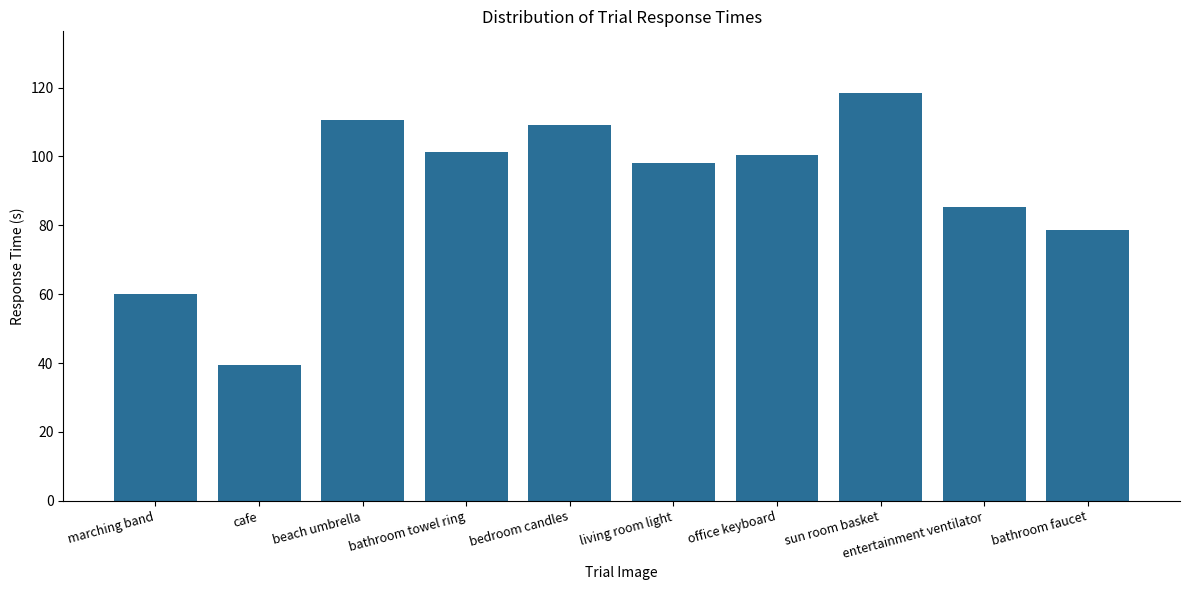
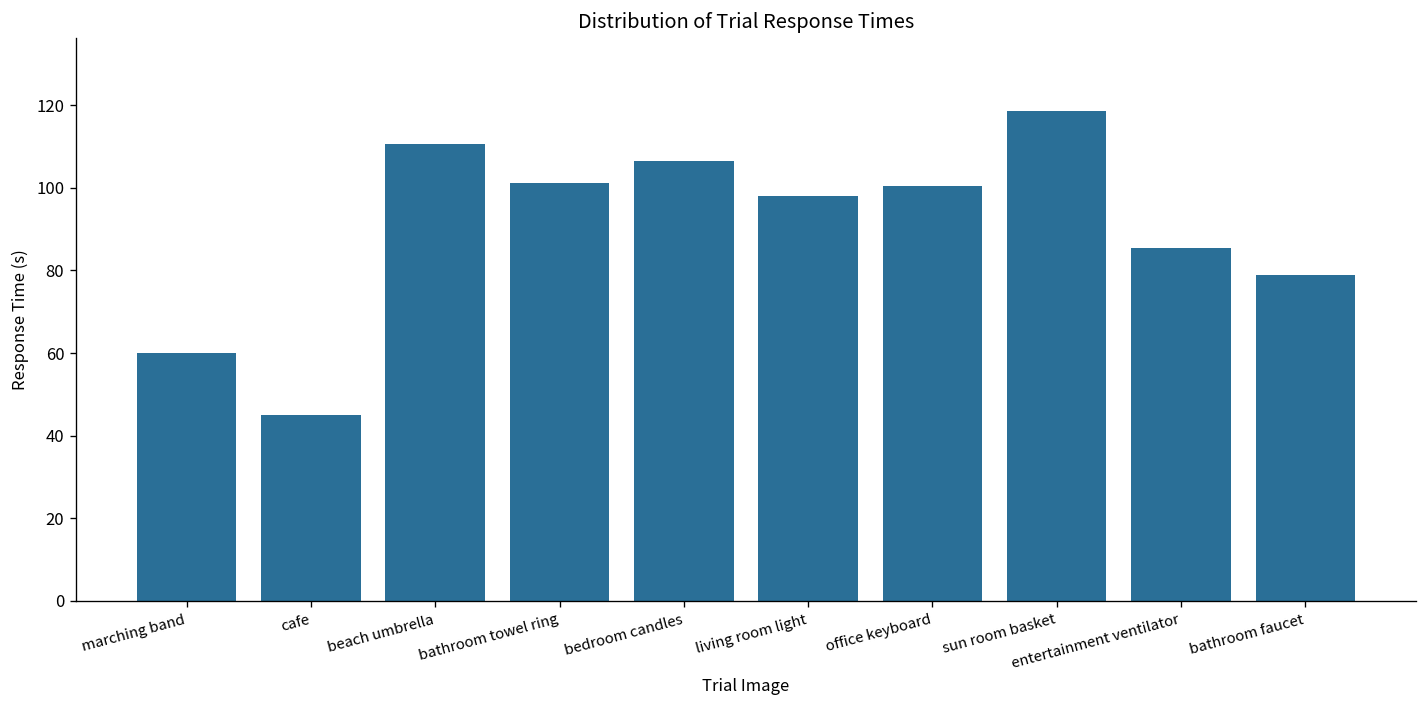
  {
    "marching band": 60,
-   "cafe": 39,
+   "cafe": 45,
    "beach umbrella": 111,
    "bathroom towel ring": 101,
-   "bedroom candles": 109,
+   "bedroom candles": 107,
    "living room light": 98,
    "office keyboard": 100,
    "sun room basket": 119,
    "entertainment ventilator": 85,
    "bathroom faucet": 79
  }
